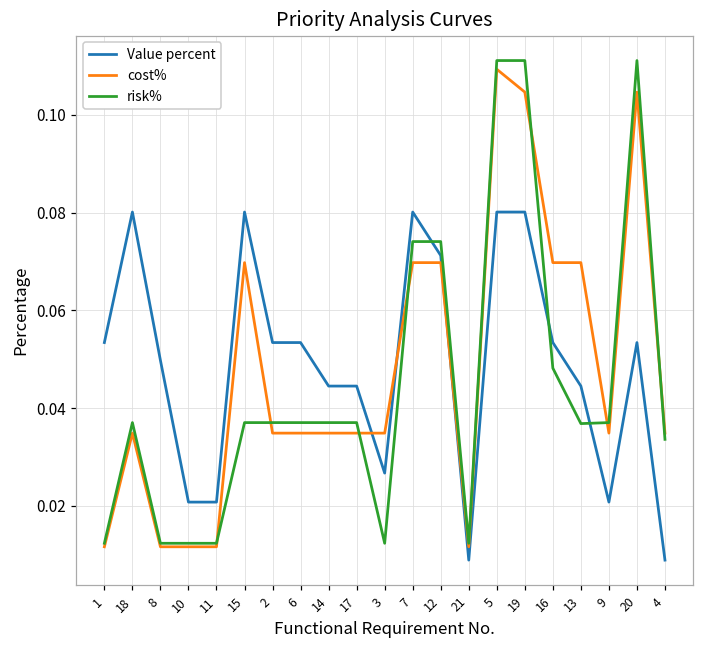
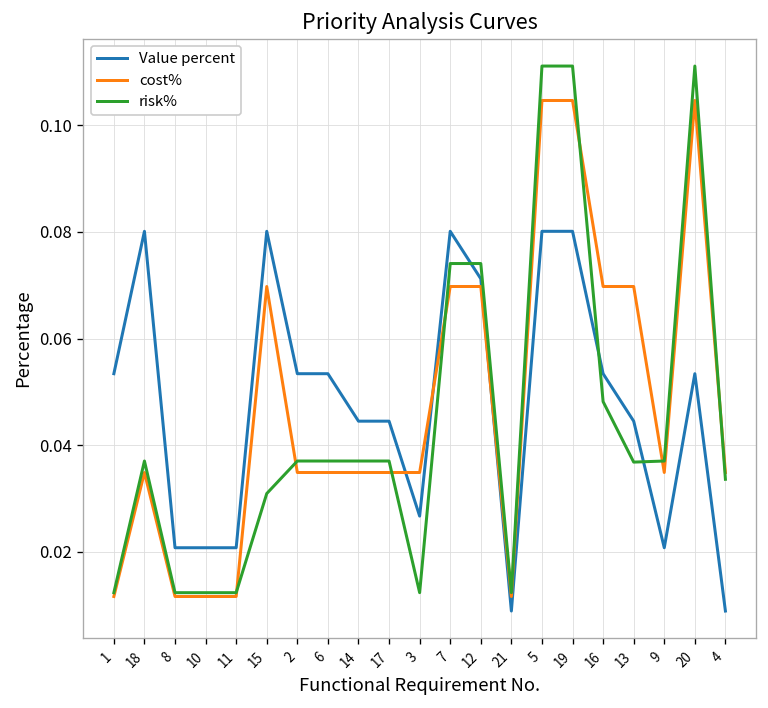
  {
    "Value percent": {
      "1": 0.053,
      "18": 0.080,
-     "8": 0.050,
+     "8": 0.021,
      "10": 0.021,
      "11": 0.021,
      "15": 0.080,
      "2": 0.053,
      "6": 0.053,
      "14": 0.045,
      "17": 0.045,
      "3": 0.027,
      "7": 0.080,
      "12": 0.071,
      "21": 0.009,
      "5": 0.080,
      "19": 0.080,
      "16": 0.053,
      "13": 0.045,
      "9": 0.021,
      "20": 0.053,
      "4": 0.009
    },
    "cost%": {
      "1": 0.012,
      "18": 0.035,
      "8": 0.012,
      "10": 0.012,
      "11": 0.012,
      "15": 0.070,
      "2": 0.035,
      "6": 0.035,
      "14": 0.035,
      "17": 0.035,
      "3": 0.035,
      "7": 0.070,
      "12": 0.070,
      "21": 0.012,
-     "5": 0.109,
+     "5": 0.105,
      "19": 0.105,
      "16": 0.070,
      "13": 0.070,
      "9": 0.035,
      "20": 0.105,
      "4": 0.035
    },
    "risk%": {
      "1": 0.012,
      "18": 0.037,
      "8": 0.012,
      "10": 0.012,
      "11": 0.012,
-     "15": 0.037,
+     "15": 0.031,
      "2": 0.037,
      "6": 0.037,
      "14": 0.037,
      "17": 0.037,
      "3": 0.012,
      "7": 0.074,
      "12": 0.074,
      "21": 0.012,
      "5": 0.111,
      "19": 0.111,
      "16": 0.048,
      "13": 0.037,
      "9": 0.037,
      "20": 0.111,
      "4": 0.034
    }
  }
